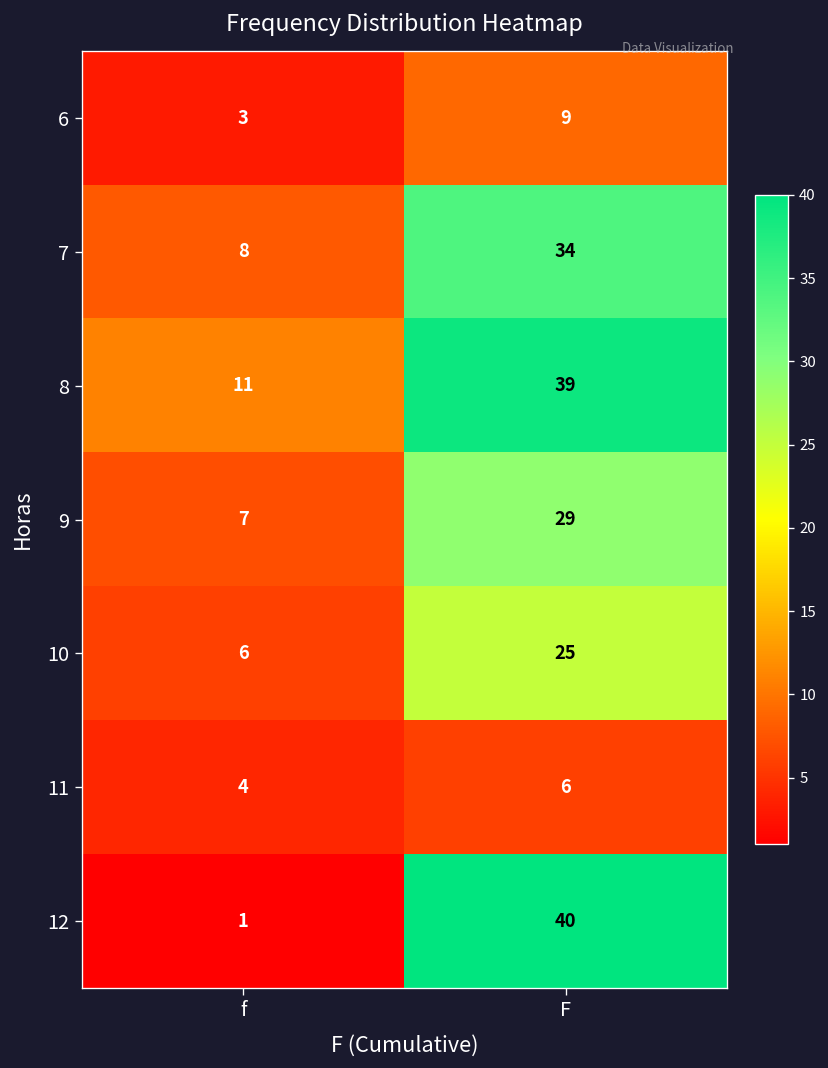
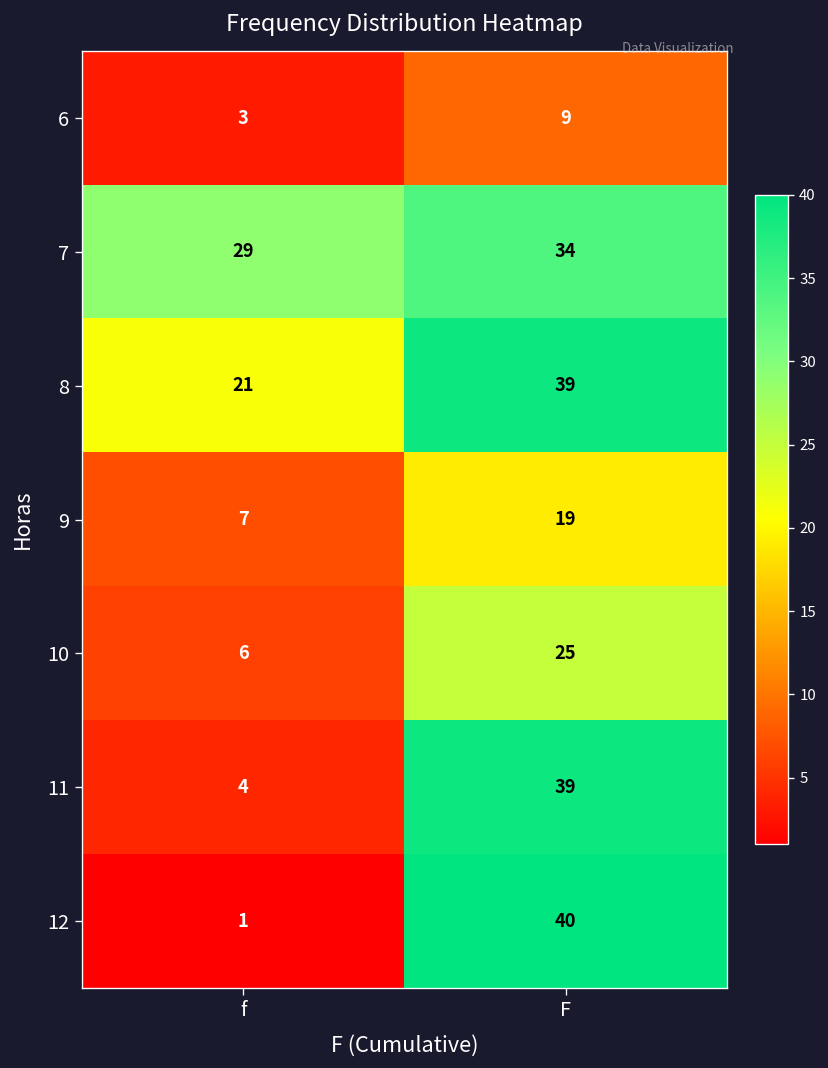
  {
    "6": {
      "f": 3,
      "F": 9
    },
    "7": {
-     "f": 8,
+     "f": 29,
      "F": 34
    },
    "8": {
-     "f": 11,
+     "f": 21,
      "F": 39
    },
    "9": {
      "f": 7,
-     "F": 29
+     "F": 19
    },
    "10": {
      "f": 6,
      "F": 25
    },
    "11": {
      "f": 4,
-     "F": 6
+     "F": 39
    },
    "12": {
      "f": 1,
      "F": 40
    }
  }
